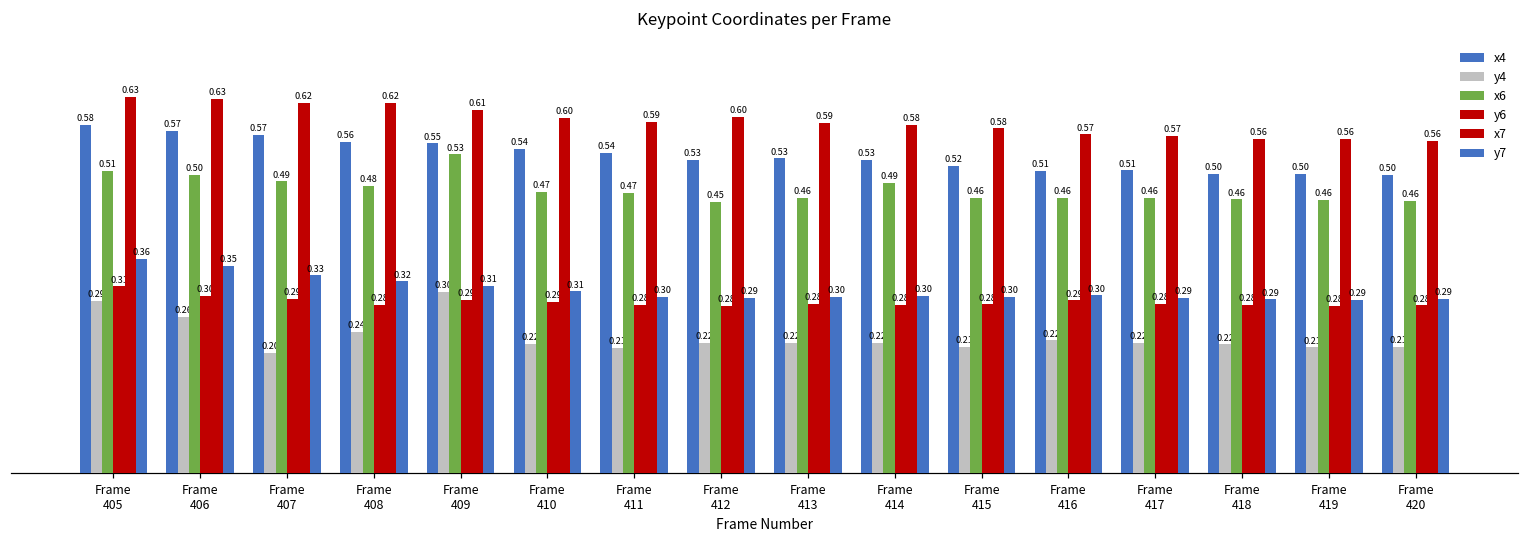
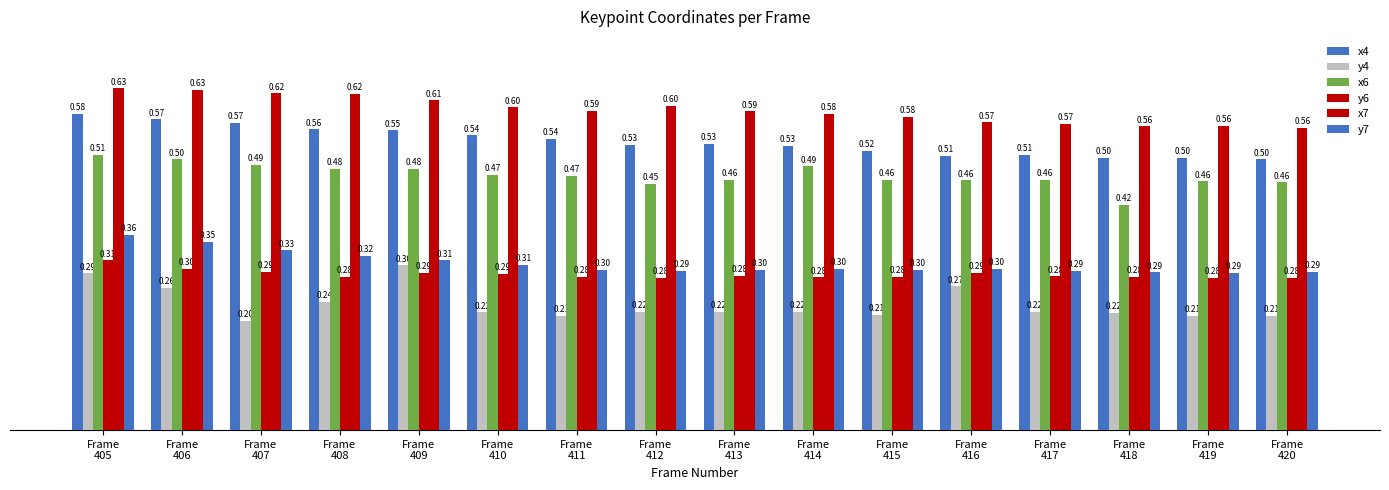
  {
    "y4": {
      "Frame 405": 0.29,
      "Frame 406": 0.26,
      "Frame 407": 0.20,
      "Frame 408": 0.24,
      "Frame 409": 0.30,
      "Frame 410": 0.22,
      "Frame 411": 0.21,
      "Frame 412": 0.22,
      "Frame 413": 0.22,
      "Frame 414": 0.22,
      "Frame 415": 0.21,
-     "Frame 416": 0.22,
+     "Frame 416": 0.27,
      "Frame 417": 0.22,
      "Frame 418": 0.22,
      "Frame 419": 0.21,
      "Frame 420": 0.21
    },
    "x6": {
      "Frame 405": 0.51,
      "Frame 406": 0.50,
      "Frame 407": 0.49,
      "Frame 408": 0.48,
-     "Frame 409": 0.53,
+     "Frame 409": 0.48,
      "Frame 410": 0.47,
      "Frame 411": 0.47,
      "Frame 412": 0.45,
      "Frame 413": 0.46,
      "Frame 414": 0.49,
      "Frame 415": 0.46,
      "Frame 416": 0.46,
      "Frame 417": 0.46,
-     "Frame 418": 0.46,
+     "Frame 418": 0.42,
      "Frame 419": 0.46,
      "Frame 420": 0.46
    }
  }
